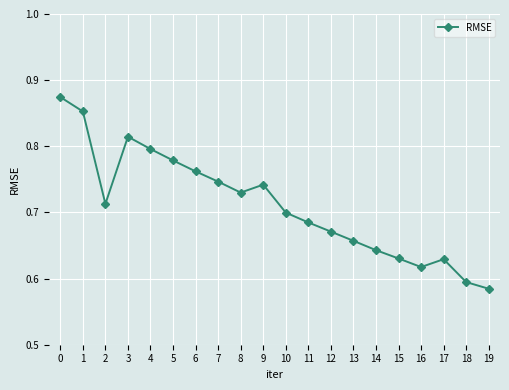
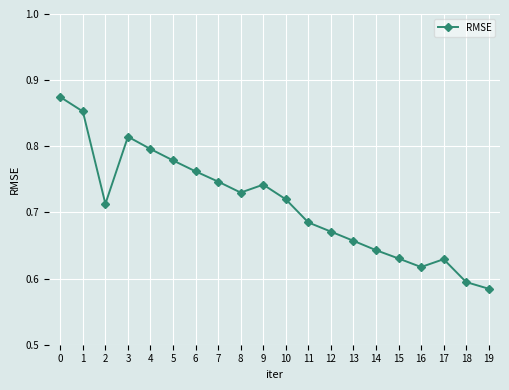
  {
    "0": 0.87,
    "1": 0.85,
    "2": 0.71,
    "3": 0.81,
    "4": 0.80,
    "5": 0.78,
    "6": 0.76,
    "7": 0.75,
    "8": 0.73,
    "9": 0.74,
-   "10": 0.70,
+   "10": 0.72,
    "11": 0.68,
    "12": 0.67,
    "13": 0.66,
    "14": 0.64,
    "15": 0.63,
    "16": 0.62,
    "17": 0.63,
    "18": 0.59,
    "19": 0.58
  }
